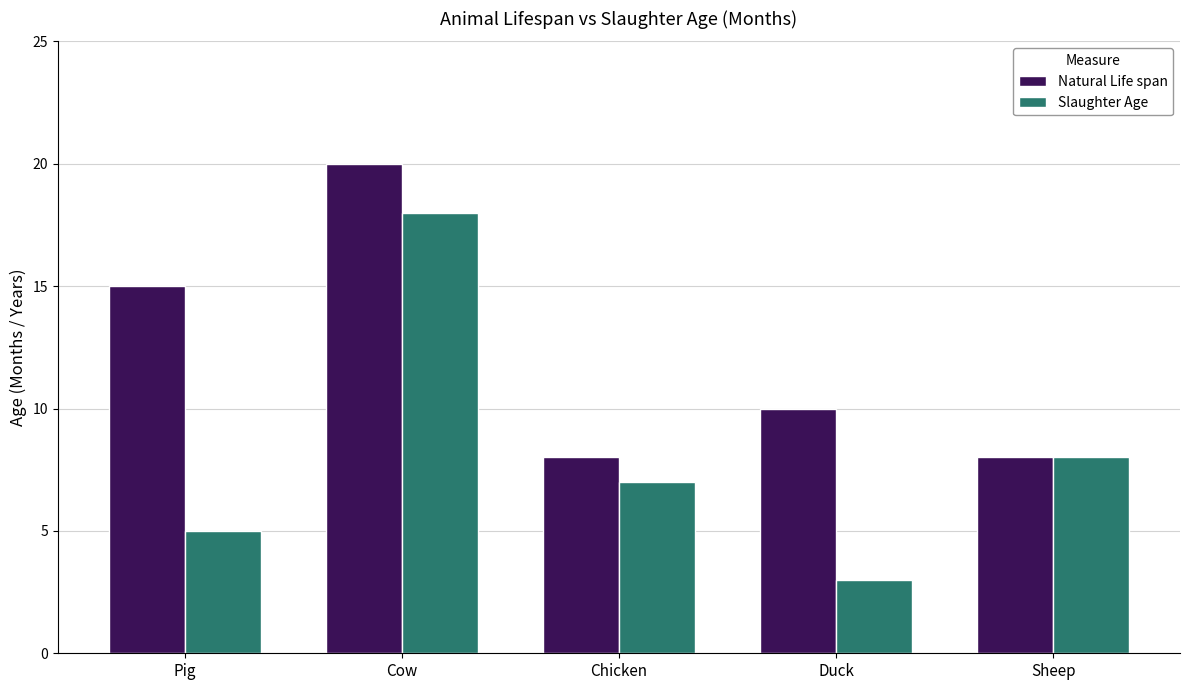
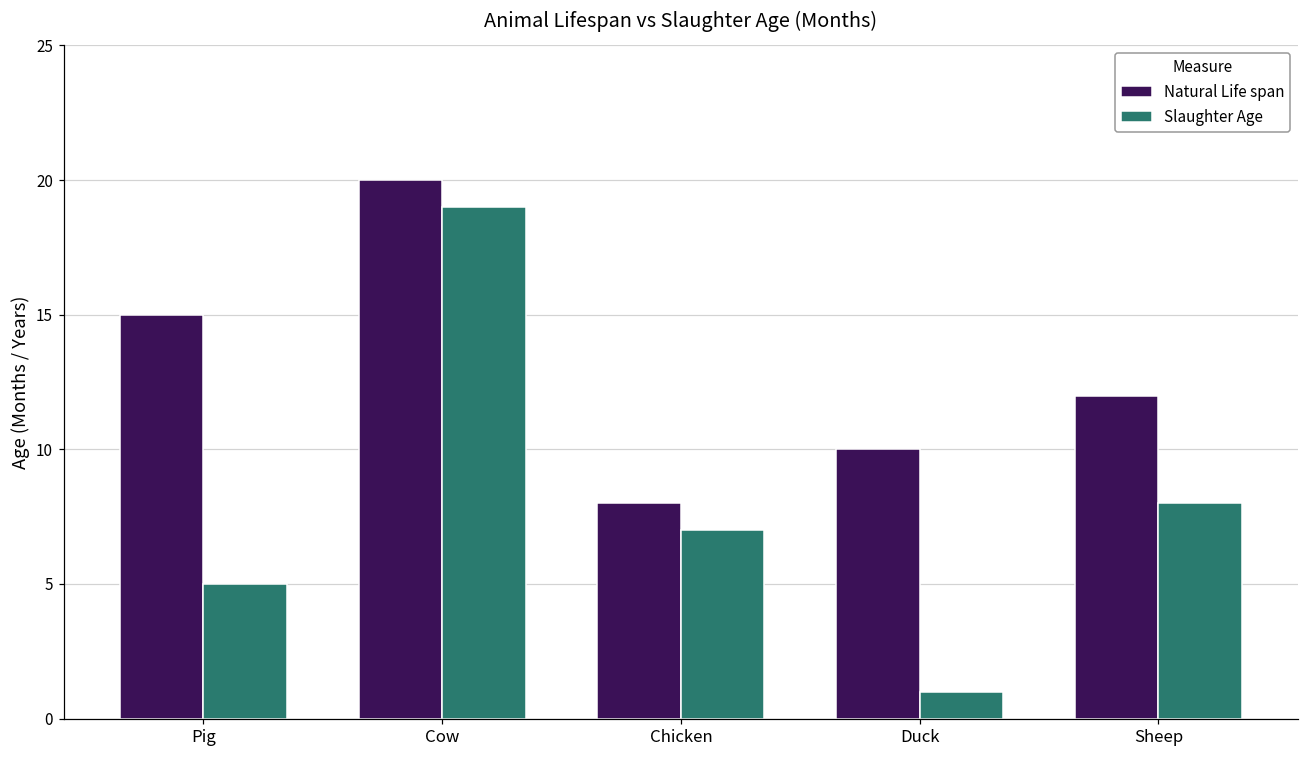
  {
    "Natural Life span": {
      "Pig": 15,
      "Cow": 20,
      "Chicken": 8,
      "Duck": 10,
-     "Sheep": 8
+     "Sheep": 12
    },
    "Slaughter Age": {
      "Pig": 5,
-     "Cow": 18,
+     "Cow": 19,
      "Chicken": 7,
-     "Duck": 3,
+     "Duck": 1,
      "Sheep": 8
    }
  }
